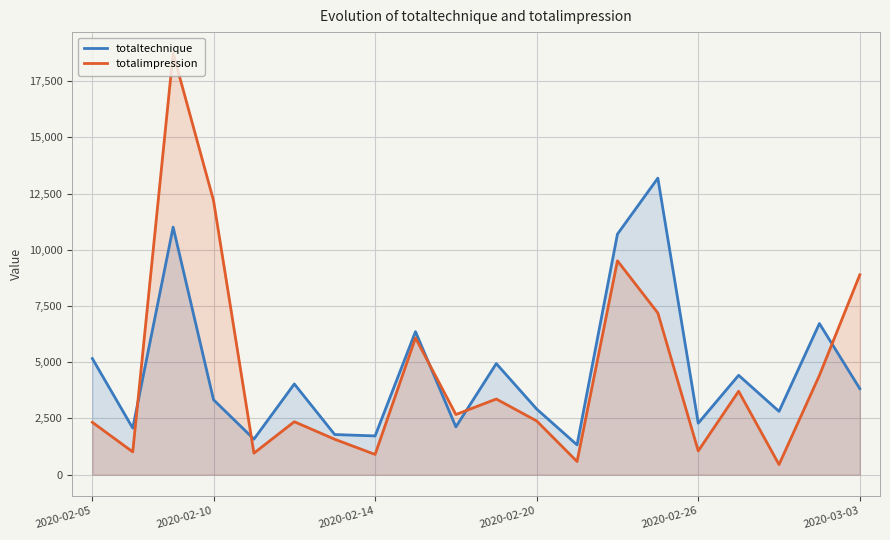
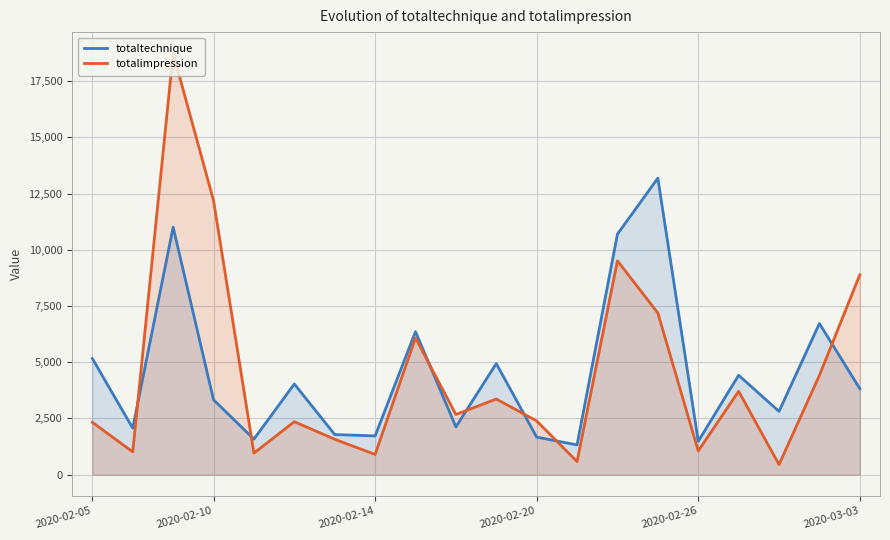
  {
    "totaltechnique": {
      "2020-02-05": "5,200",
      "2020-02-10": "3,300",
      "2020-02-14": "1,700",
-     "2020-02-20": "2,900",
-     "2020-02-26": "2,300",
+     "2020-02-20": "1,700",
+     "2020-02-26": "1,500",
      "2020-03-03": "3,800"
    },
    "totalimpression": {
      "2020-02-05": "2,300",
      "2020-02-10": "12,200",
      "2020-02-14": "900",
      "2020-02-20": "2,400",
      "2020-02-26": "1,100",
      "2020-03-03": "8,900"
    }
  }
